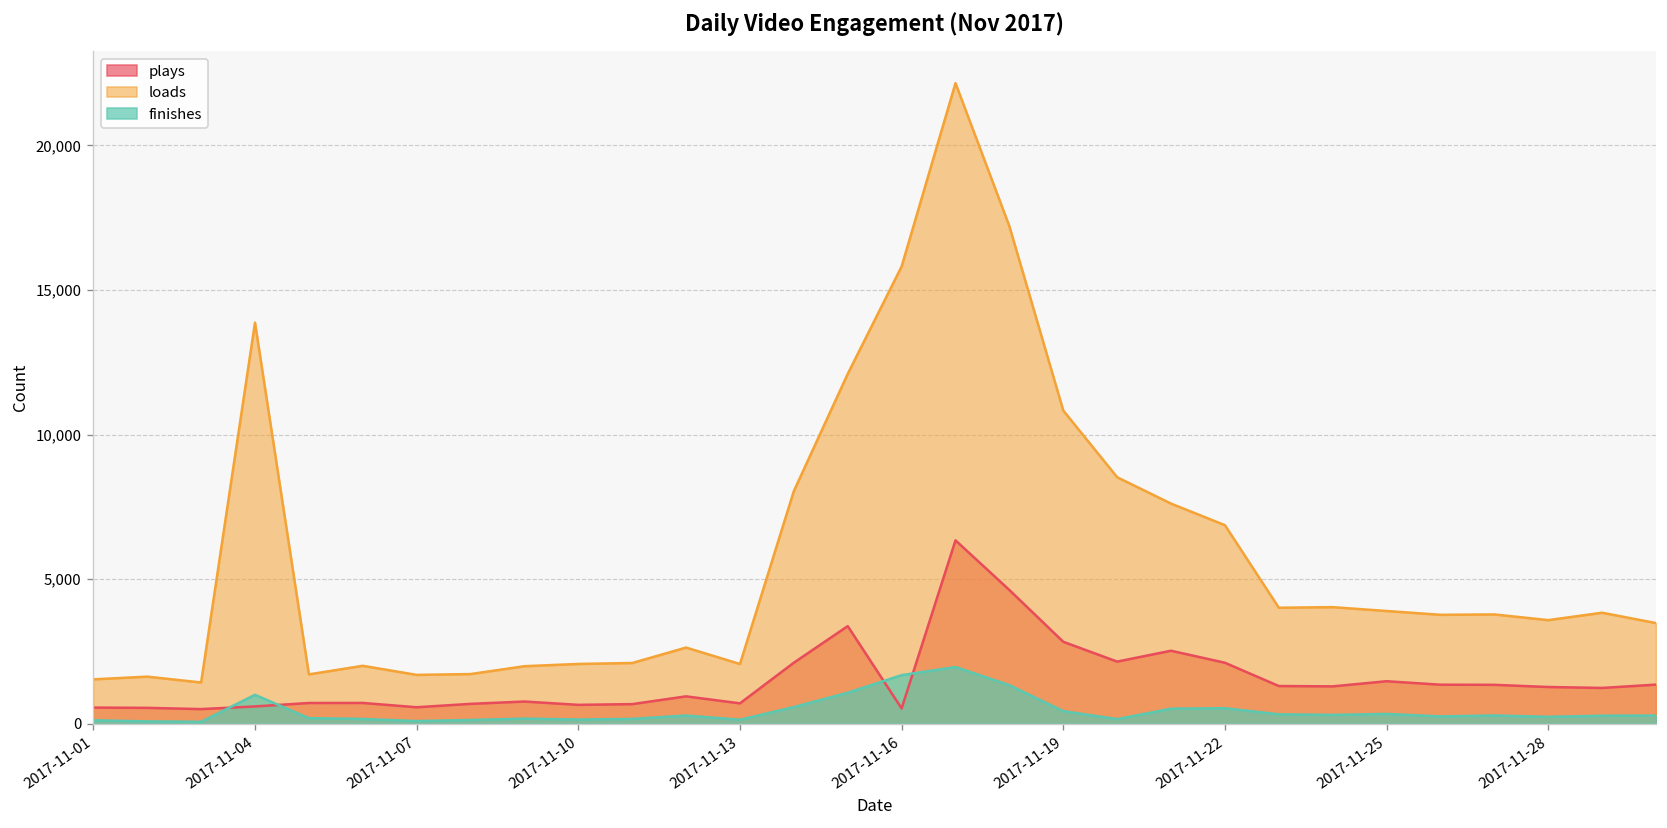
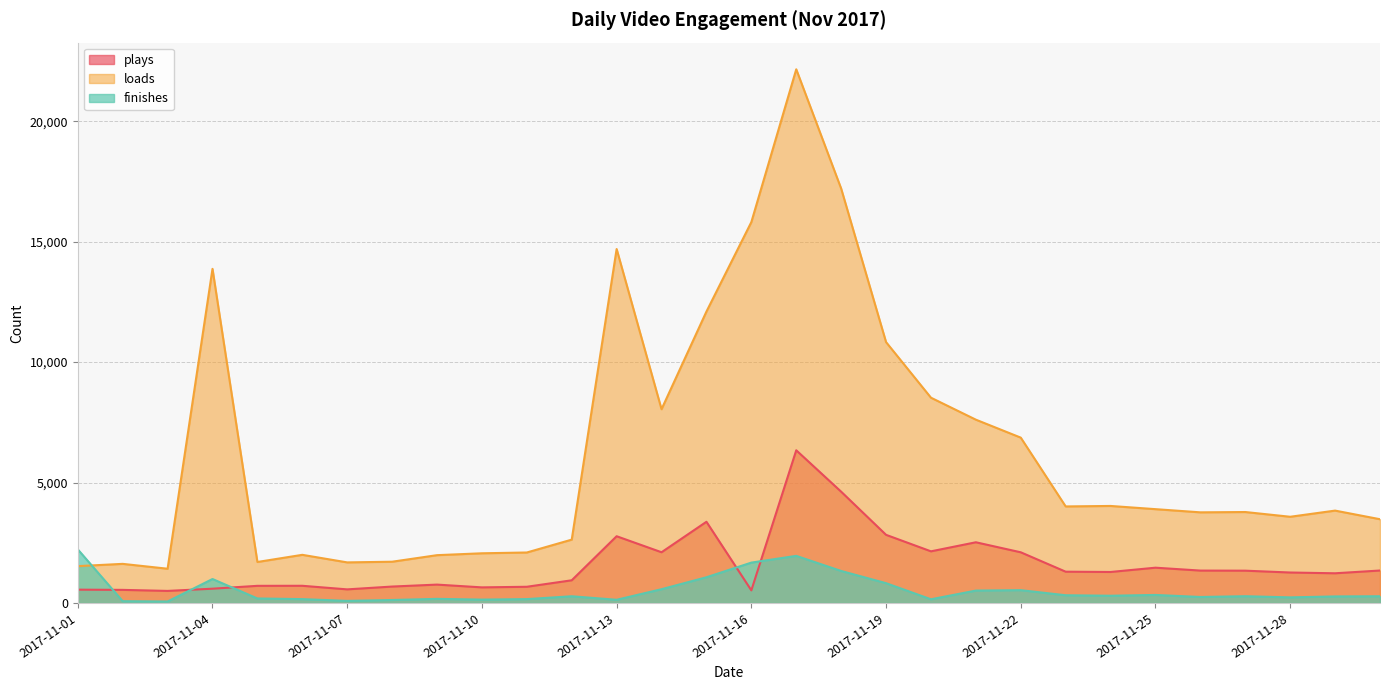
  {
    "plays": {
      "2017-11-01": "600",
      "2017-11-04": "600",
      "2017-11-07": "600",
      "2017-11-10": "600",
-     "2017-11-13": "700",
+     "2017-11-13": "2,800",
      "2017-11-16": "500",
      "2017-11-19": "2,800",
      "2017-11-22": "2,100",
      "2017-11-25": "1,500",
      "2017-11-28": "1,300"
    },
    "loads": {
      "2017-11-01": "1,500",
      "2017-11-04": "13,900",
      "2017-11-07": "1,700",
      "2017-11-10": "2,100",
-     "2017-11-13": "2,100",
+     "2017-11-13": "14,700",
      "2017-11-16": "15,800",
      "2017-11-19": "10,800",
      "2017-11-22": "6,900",
      "2017-11-25": "3,900",
      "2017-11-28": "3,600"
    },
    "finishes": {
-     "2017-11-01": "100",
+     "2017-11-01": "2,200",
      "2017-11-04": "1,000",
      "2017-11-07": "100",
      "2017-11-10": "100",
      "2017-11-13": "100",
      "2017-11-16": "1,700",
-     "2017-11-19": "400",
+     "2017-11-19": "800",
      "2017-11-22": "500",
      "2017-11-25": "300",
      "2017-11-28": "200"
    }
  }
